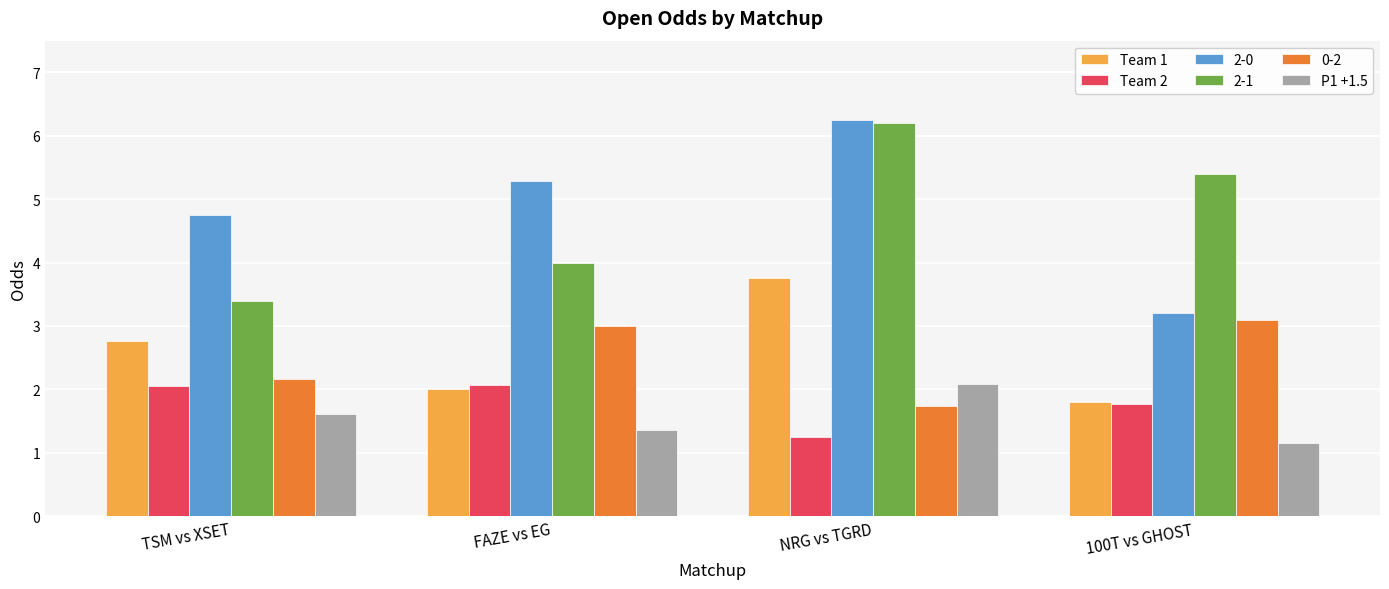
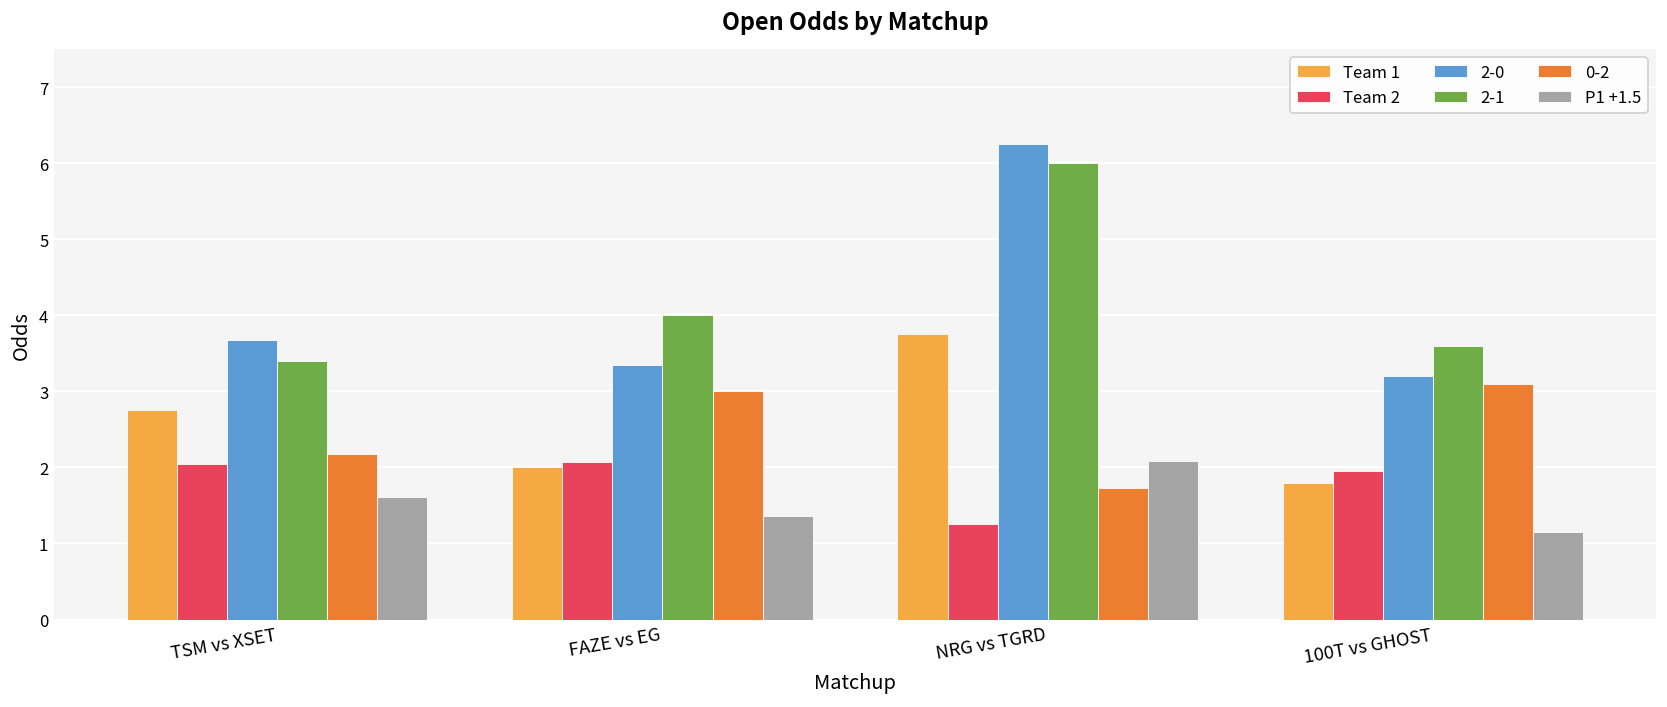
  {
    "Team 2": {
      "TSM vs XSET": 2.1,
      "FAZE vs EG": 2.1,
      "NRG vs TGRD": 1.3,
-     "100T vs GHOST": 1.8
+     "100T vs GHOST": 2.0
    },
    "2-0": {
-     "TSM vs XSET": 4.8,
-     "FAZE vs EG": 5.3,
+     "TSM vs XSET": 3.7,
+     "FAZE vs EG": 3.4,
      "NRG vs TGRD": 6.3,
      "100T vs GHOST": 3.2
    },
    "2-1": {
      "TSM vs XSET": 3.4,
      "FAZE vs EG": 4.0,
-     "NRG vs TGRD": 6.2,
-     "100T vs GHOST": 5.4
+     "NRG vs TGRD": 6.0,
+     "100T vs GHOST": 3.6
    },
    "P1 +1.5": {
      "TSM vs XSET": 1.6,
      "FAZE vs EG": 1.4,
      "NRG vs TGRD": 2.1,
      "100T vs GHOST": 1.2
    }
  }
